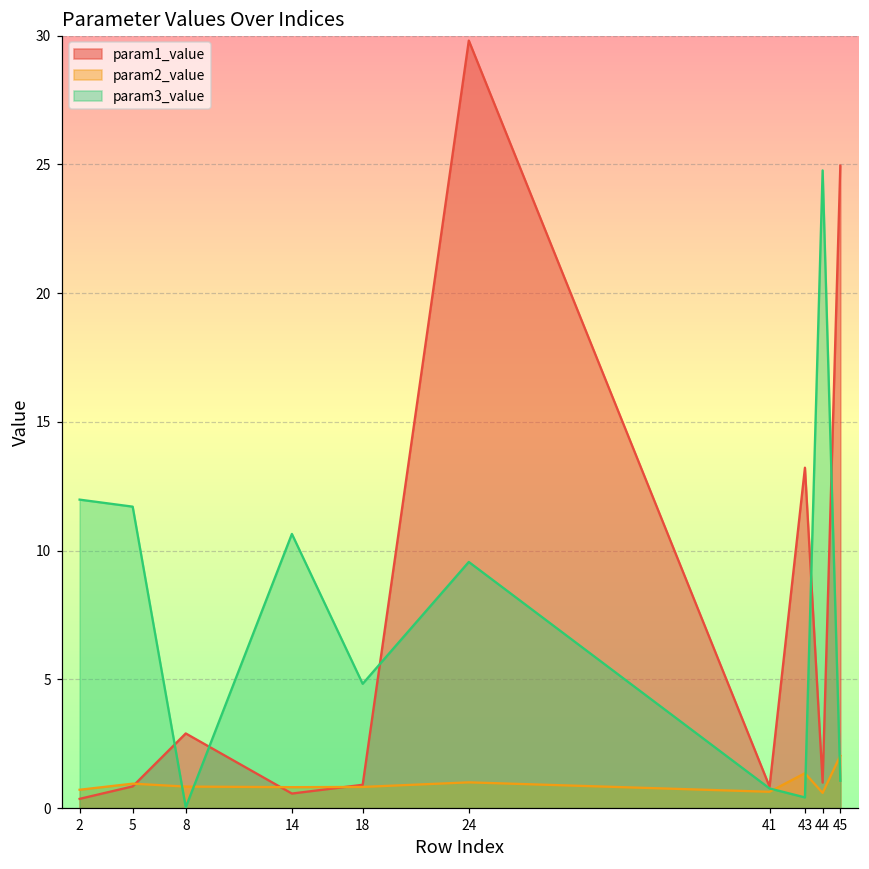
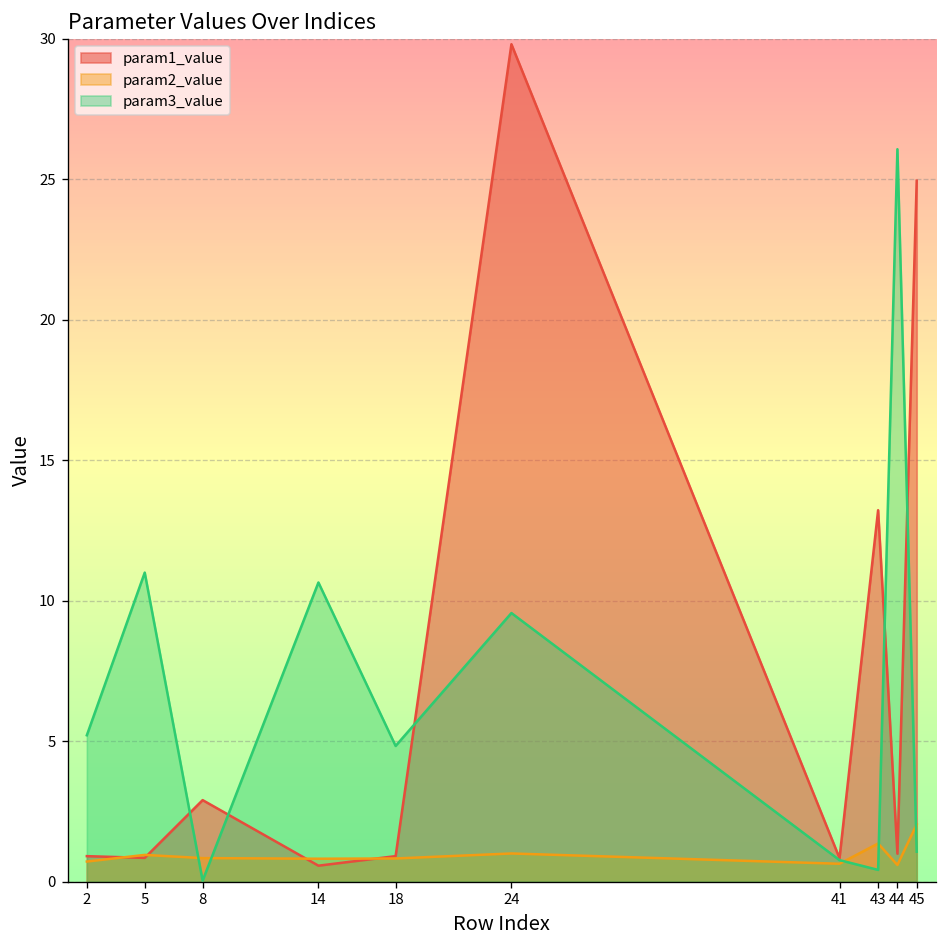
  {
    "param1_value": {
-     "2": 0.4,
+     "2": 0.9,
      "8": 2.9,
      "14": 0.6,
      "24": 29.8,
      "43": 13.2,
      "44": 1.0,
      "45": 25.0
    },
    "param2_value": {
      "2": 0.7,
      "8": 0.8,
      "14": 0.8,
      "24": 1.0,
      "41": 0.6,
      "43": 1.4,
      "44": 0.6,
      "45": 2.0
    },
    "param3_value": {
-     "2": 12.0,
-     "5": 11.7,
+     "2": 5.2,
+     "5": 11.0,
      "8": 0.0,
      "14": 10.6,
      "18": 4.8,
      "24": 9.6,
      "43": 0.4,
-     "44": 24.8,
+     "44": 26.1,
      "45": 1.1
    }
  }
